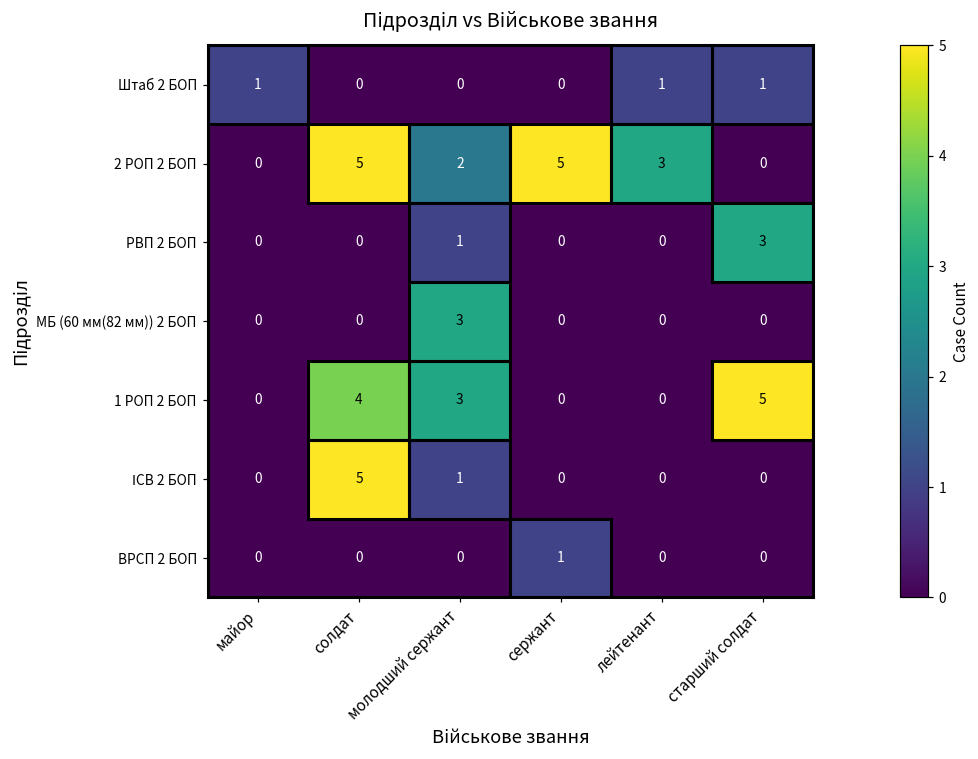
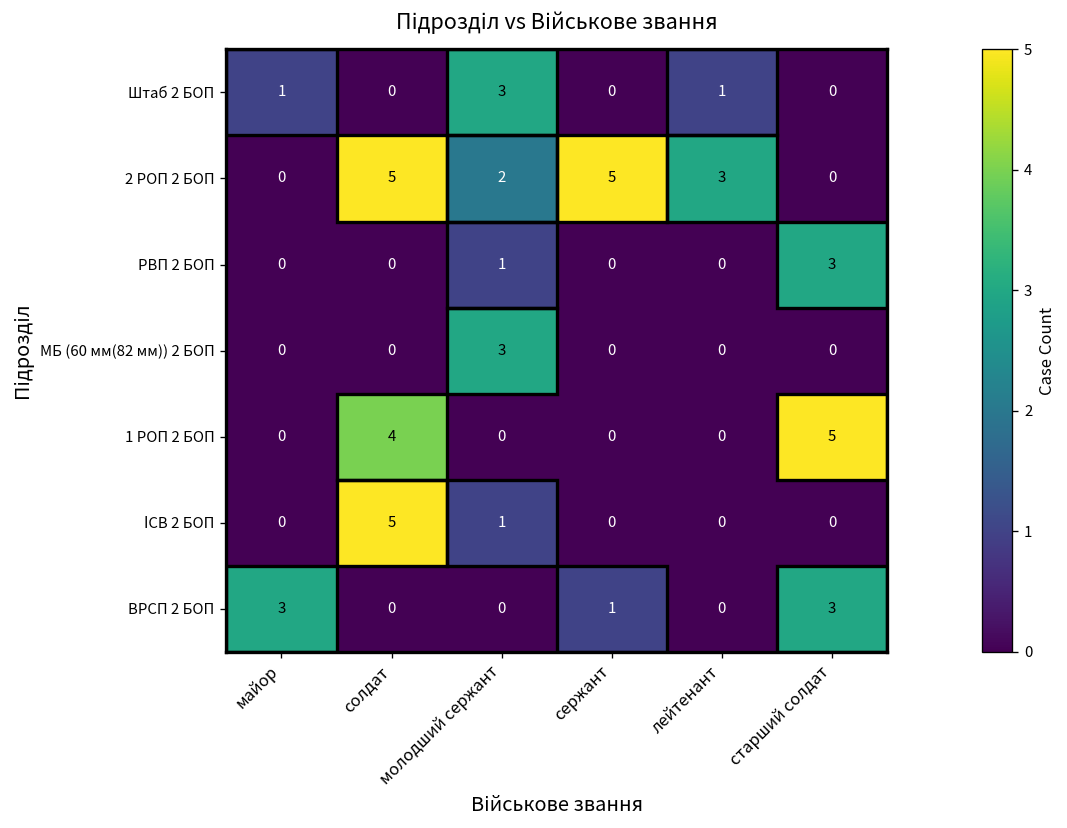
  {
    "Штаб 2 БОП": {
      "майор": 1,
      "солдат": 0,
-     "молодший сержант": 0,
+     "молодший сержант": 3,
      "сержант": 0,
      "лейтенант": 1,
-     "старший солдат": 1
+     "старший солдат": 0
    },
    "2 РОП 2 БОП": {
      "майор": 0,
      "солдат": 5,
      "молодший сержант": 2,
      "сержант": 5,
      "лейтенант": 3,
      "старший солдат": 0
    },
    "РВП 2 БОП": {
      "майор": 0,
      "солдат": 0,
      "молодший сержант": 1,
      "сержант": 0,
      "лейтенант": 0,
      "старший солдат": 3
    },
    "МБ (60 мм(82 мм)) 2 БОП": {
      "майор": 0,
      "солдат": 0,
      "молодший сержант": 3,
      "сержант": 0,
      "лейтенант": 0,
      "старший солдат": 0
    },
    "1 РОП 2 БОП": {
      "майор": 0,
      "солдат": 4,
-     "молодший сержант": 3,
+     "молодший сержант": 0,
      "сержант": 0,
      "лейтенант": 0,
      "старший солдат": 5
    },
    "ІСВ 2 БОП": {
      "майор": 0,
      "солдат": 5,
      "молодший сержант": 1,
      "сержант": 0,
      "лейтенант": 0,
      "старший солдат": 0
    },
    "ВРСП 2 БОП": {
-     "майор": 0,
+     "майор": 3,
      "солдат": 0,
      "молодший сержант": 0,
      "сержант": 1,
      "лейтенант": 0,
-     "старший солдат": 0
+     "старший солдат": 3
    }
  }
